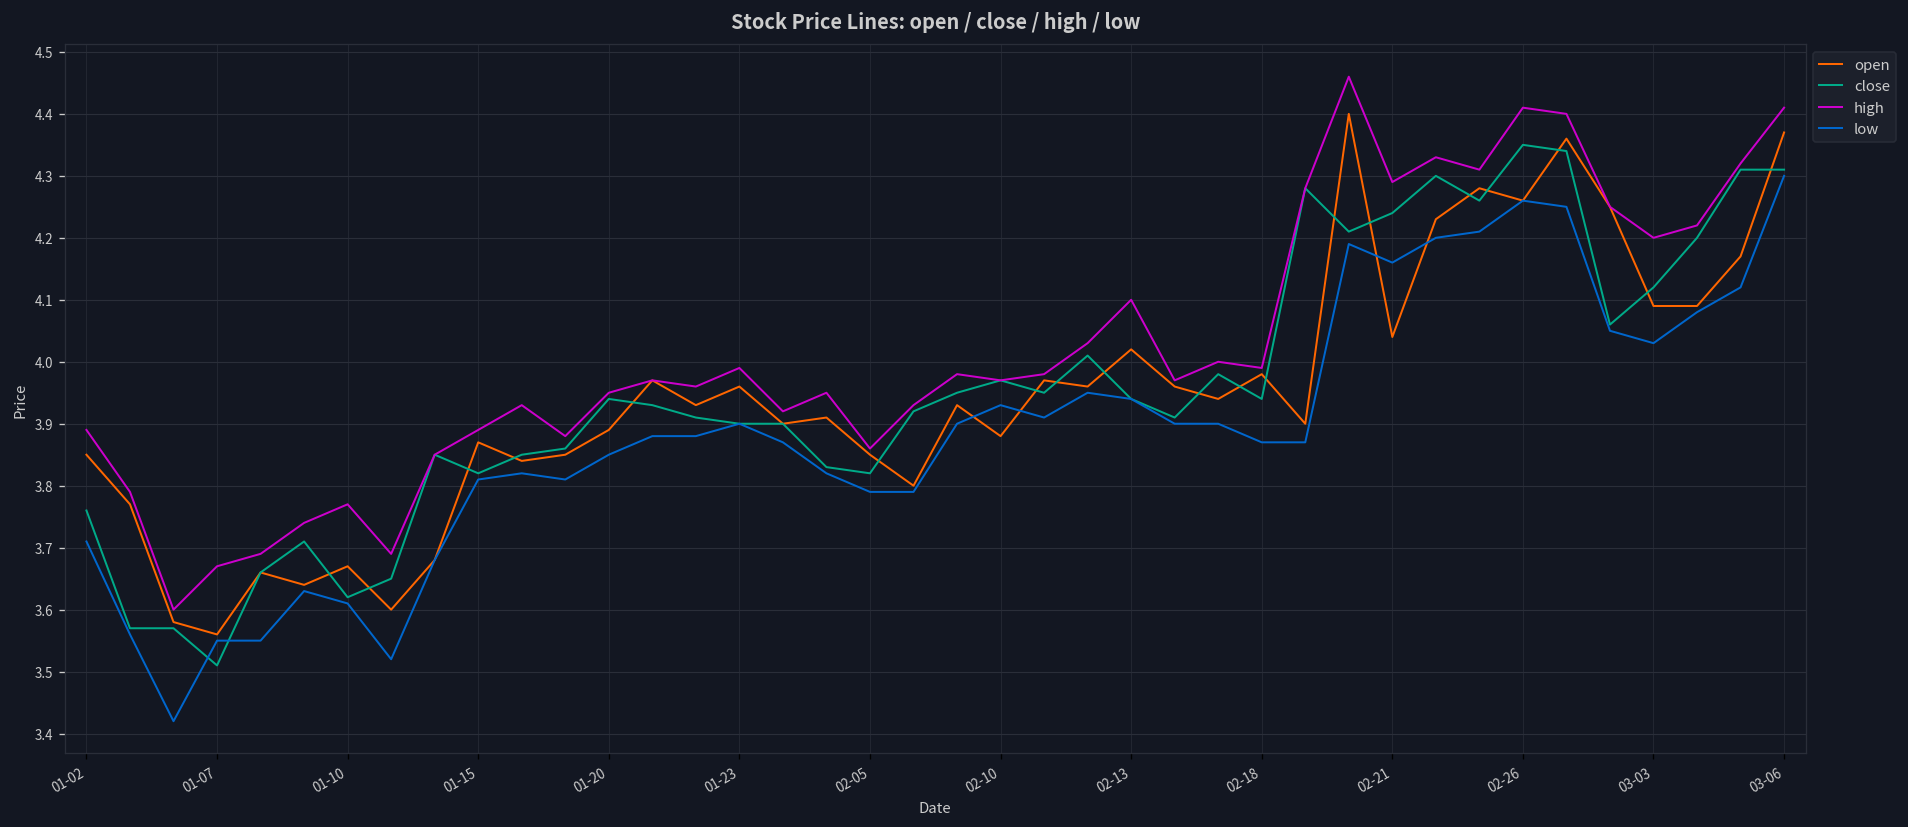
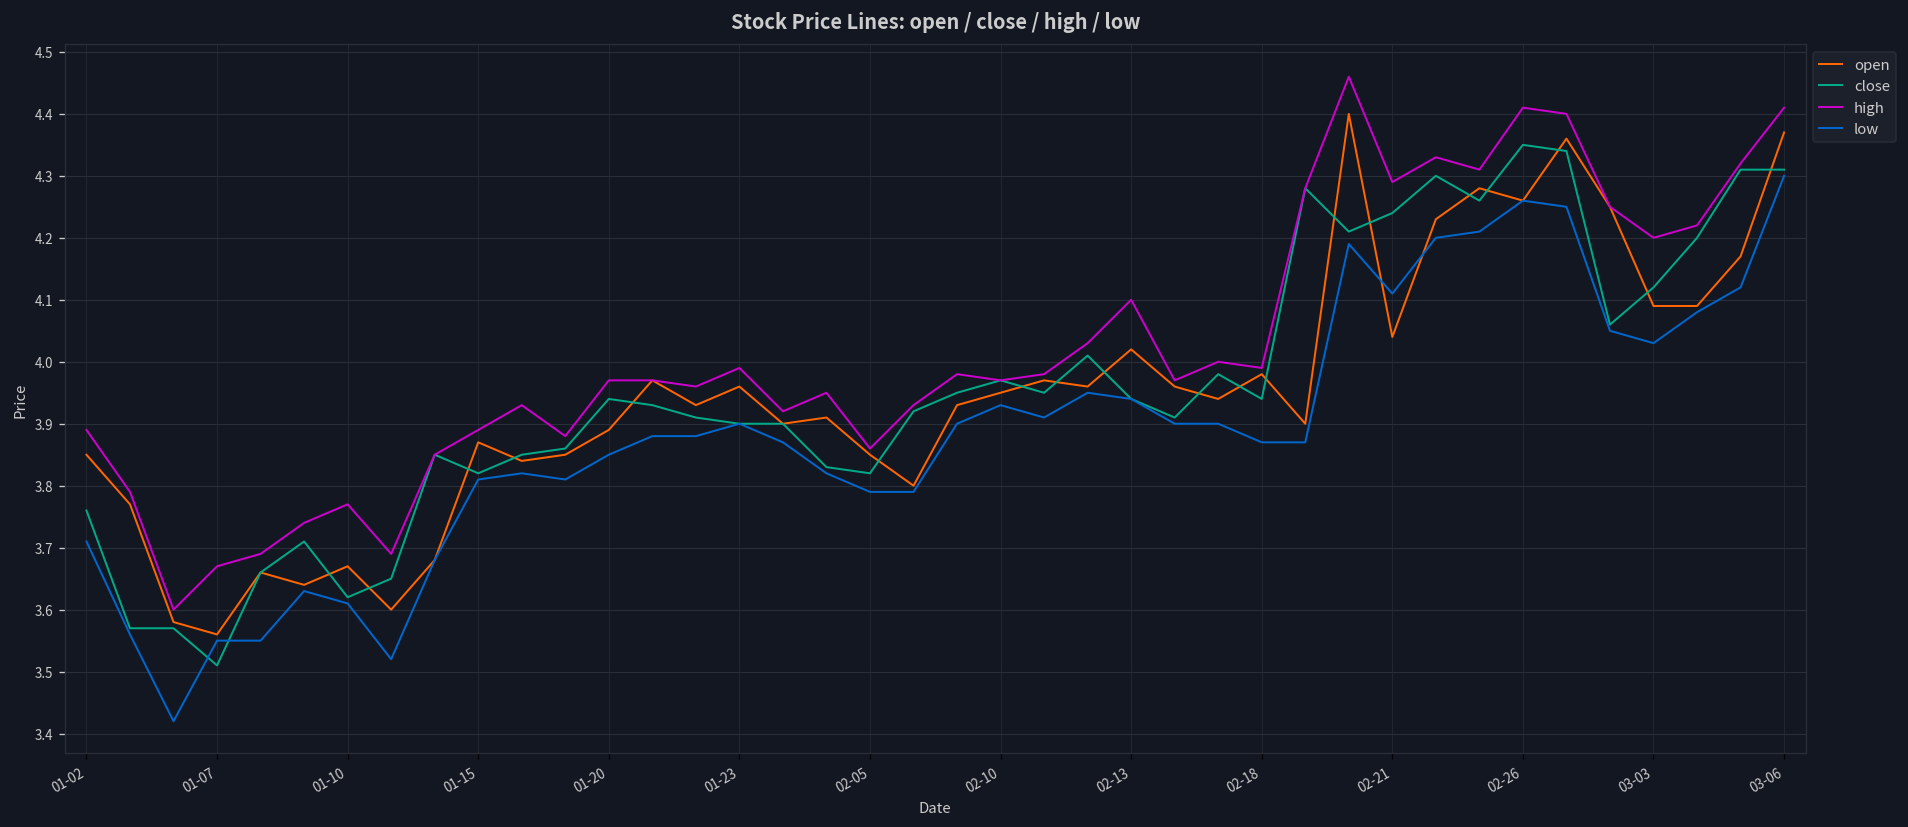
  {
    "open": {
      "01-02": 3.85,
      "01-07": 3.56,
      "01-10": 3.67,
      "01-15": 3.87,
      "01-20": 3.89,
      "01-23": 3.96,
      "02-05": 3.85,
-     "02-10": 3.88,
+     "02-10": 3.95,
      "02-13": 4.02,
      "02-18": 3.98,
      "02-21": 4.04,
      "03-03": 4.09,
      "03-06": 4.37
    },
    "close": {
      "01-02": 3.76,
      "01-07": 3.51,
      "01-10": 3.62,
      "01-15": 3.82,
      "01-20": 3.94,
      "02-05": 3.82,
      "02-18": 3.94,
      "02-21": 4.24,
      "02-26": 4.35,
      "03-03": 4.12,
      "03-06": 4.31
    },
    "high": {
      "01-02": 3.89,
      "01-07": 3.67,
      "01-10": 3.77,
      "01-15": 3.89,
-     "01-20": 3.95,
+     "01-20": 3.97,
      "01-23": 3.99,
      "02-05": 3.86,
      "02-13": 4.10,
      "02-18": 3.99,
      "02-21": 4.29,
      "02-26": 4.41,
      "03-03": 4.20,
      "03-06": 4.41
    },
    "low": {
      "01-02": 3.71,
      "01-07": 3.55,
      "01-10": 3.61,
      "01-15": 3.81,
      "01-20": 3.85,
      "02-05": 3.79,
      "02-10": 3.93,
      "02-18": 3.87,
-     "02-21": 4.16,
+     "02-21": 4.11,
      "03-03": 4.03,
      "03-06": 4.30
    }
  }
